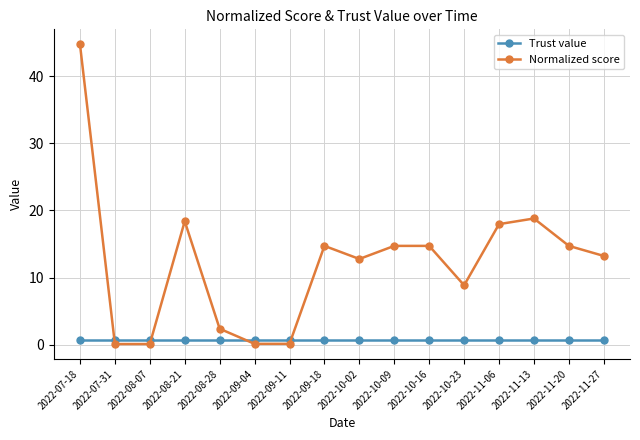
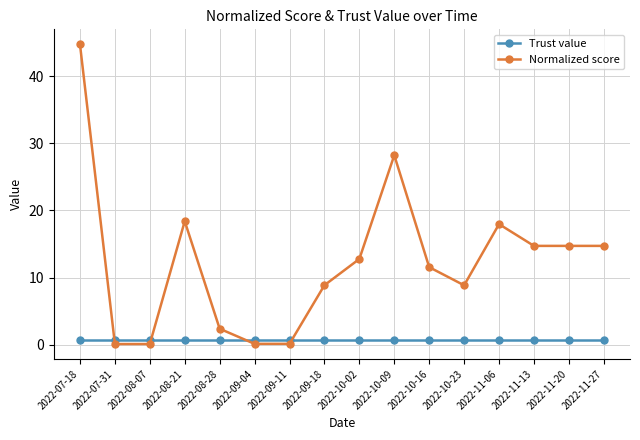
  {
    "Trust value": {
      "2022-07-18": 1,
      "2022-07-31": 1,
      "2022-08-07": 1,
      "2022-08-21": 1,
      "2022-08-28": 1,
      "2022-09-04": 1,
      "2022-09-11": 1,
      "2022-09-18": 1,
      "2022-10-02": 1,
      "2022-10-09": 1,
      "2022-10-16": 1,
      "2022-10-23": 1,
      "2022-11-06": 1,
      "2022-11-13": 1,
      "2022-11-20": 1,
      "2022-11-27": 1
    },
    "Normalized score": {
      "2022-07-18": 45,
      "2022-07-31": 0,
      "2022-08-07": 0,
      "2022-08-21": 18,
      "2022-08-28": 2,
      "2022-09-04": 0,
      "2022-09-11": 0,
-     "2022-09-18": 15,
+     "2022-09-18": 9,
      "2022-10-02": 13,
-     "2022-10-09": 15,
-     "2022-10-16": 15,
+     "2022-10-09": 28,
+     "2022-10-16": 12,
      "2022-10-23": 9,
      "2022-11-06": 18,
-     "2022-11-13": 19,
+     "2022-11-13": 15,
      "2022-11-20": 15,
-     "2022-11-27": 13
+     "2022-11-27": 15
    }
  }
